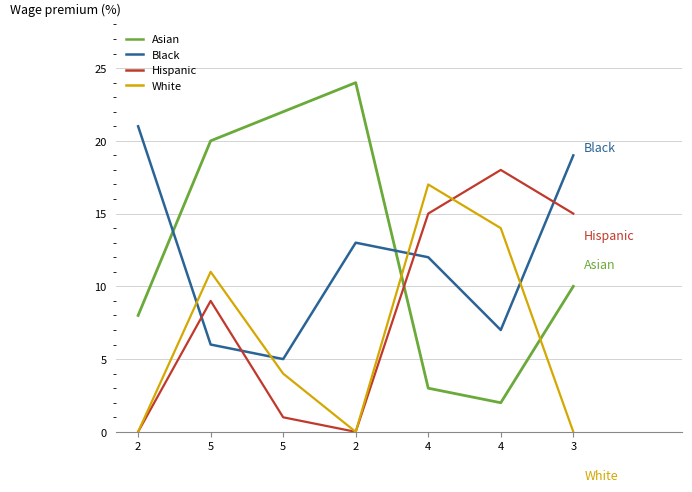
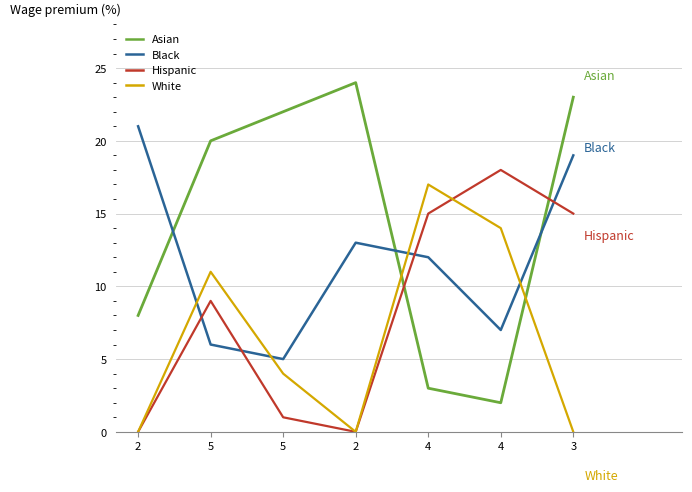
  {
    "Asian": {
-     "3": 10
+     "3": 23
    },
    "Black": {
      "3": 19
    },
    "Hispanic": {
      "3": 15
    },
    "White": {
      "3": 0
    }
  }
